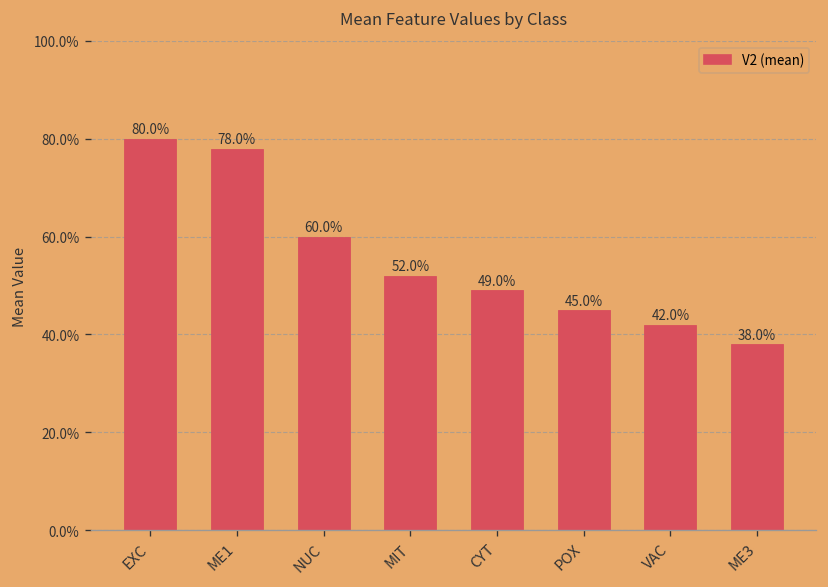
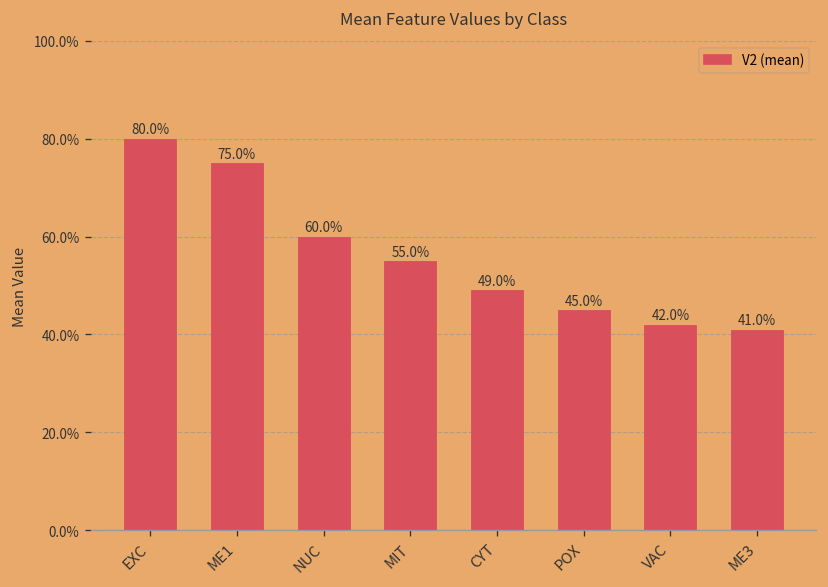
  {
    "EXC": "80.0%",
-   "ME1": "78.0%",
+   "ME1": "75.0%",
    "NUC": "60.0%",
-   "MIT": "52.0%",
+   "MIT": "55.0%",
    "CYT": "49.0%",
    "POX": "45.0%",
    "VAC": "42.0%",
-   "ME3": "38.0%"
+   "ME3": "41.0%"
  }
